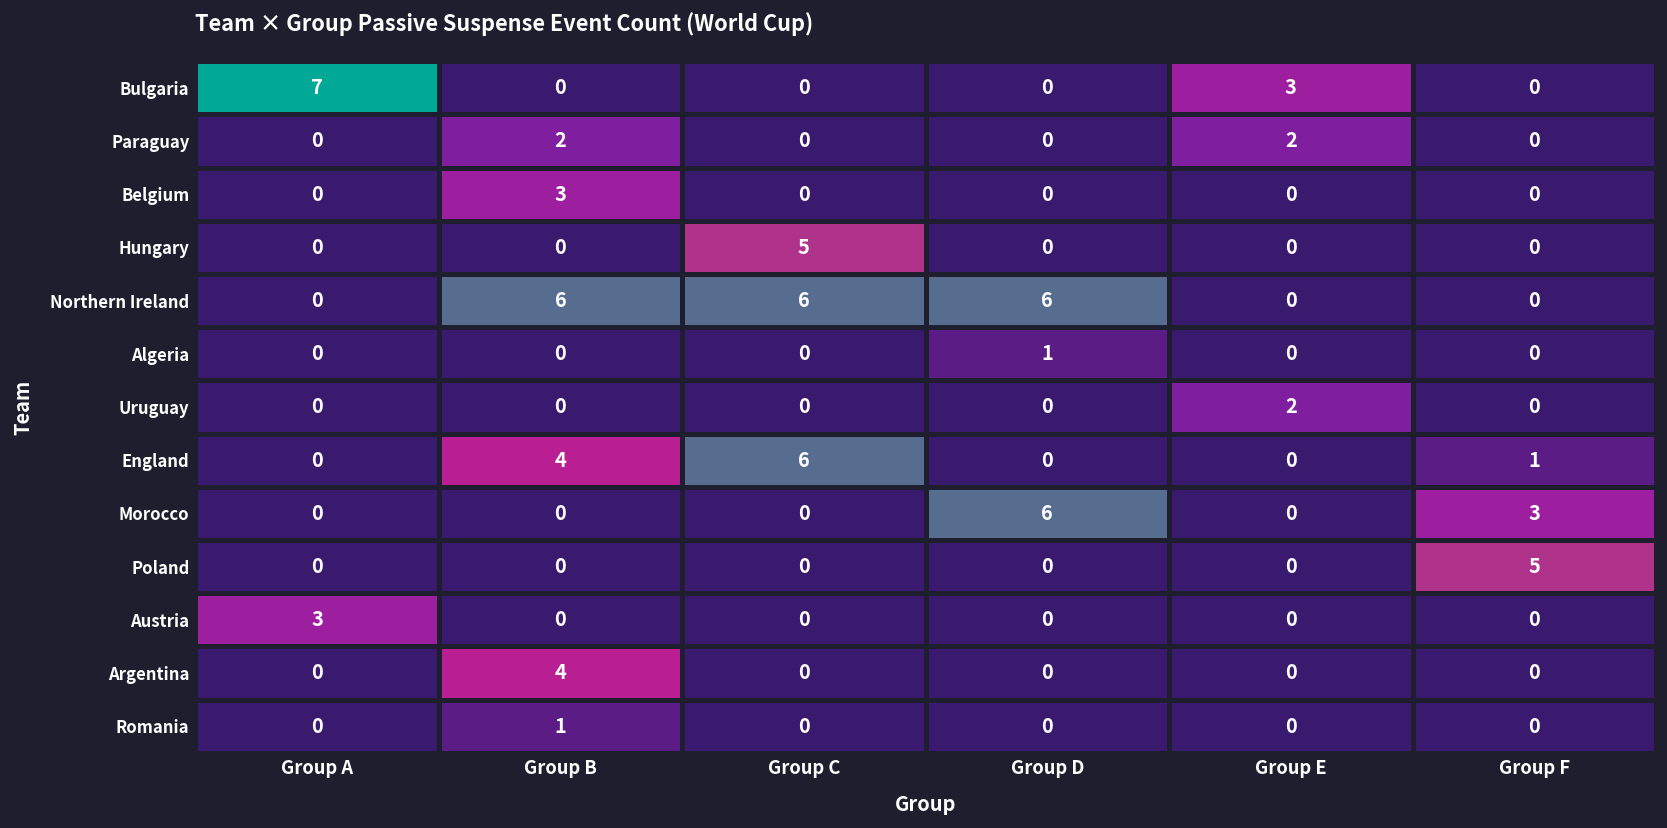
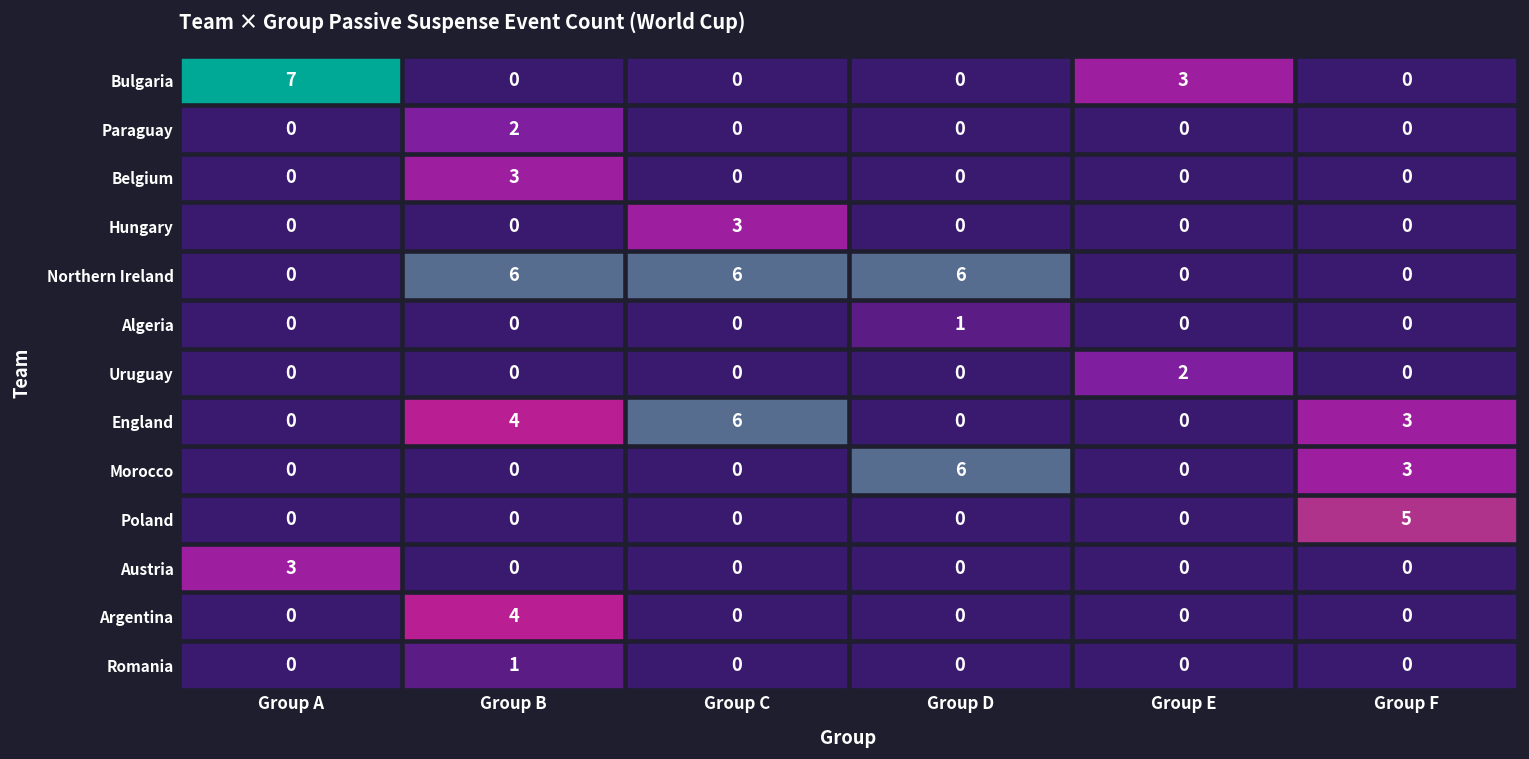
  {
    "Bulgaria": {
      "Group A": 7,
      "Group B": 0,
      "Group C": 0,
      "Group D": 0,
      "Group E": 3,
      "Group F": 0
    },
    "Paraguay": {
      "Group A": 0,
      "Group B": 2,
      "Group C": 0,
      "Group D": 0,
-     "Group E": 2,
+     "Group E": 0,
      "Group F": 0
    },
    "Belgium": {
      "Group A": 0,
      "Group B": 3,
      "Group C": 0,
      "Group D": 0,
      "Group E": 0,
      "Group F": 0
    },
    "Hungary": {
      "Group A": 0,
      "Group B": 0,
-     "Group C": 5,
+     "Group C": 3,
      "Group D": 0,
      "Group E": 0,
      "Group F": 0
    },
    "Northern Ireland": {
      "Group A": 0,
      "Group B": 6,
      "Group C": 6,
      "Group D": 6,
      "Group E": 0,
      "Group F": 0
    },
    "Algeria": {
      "Group A": 0,
      "Group B": 0,
      "Group C": 0,
      "Group D": 1,
      "Group E": 0,
      "Group F": 0
    },
    "Uruguay": {
      "Group A": 0,
      "Group B": 0,
      "Group C": 0,
      "Group D": 0,
      "Group E": 2,
      "Group F": 0
    },
    "England": {
      "Group A": 0,
      "Group B": 4,
      "Group C": 6,
      "Group D": 0,
      "Group E": 0,
-     "Group F": 1
+     "Group F": 3
    },
    "Morocco": {
      "Group A": 0,
      "Group B": 0,
      "Group C": 0,
      "Group D": 6,
      "Group E": 0,
      "Group F": 3
    },
    "Poland": {
      "Group A": 0,
      "Group B": 0,
      "Group C": 0,
      "Group D": 0,
      "Group E": 0,
      "Group F": 5
    },
    "Austria": {
      "Group A": 3,
      "Group B": 0,
      "Group C": 0,
      "Group D": 0,
      "Group E": 0,
      "Group F": 0
    },
    "Argentina": {
      "Group A": 0,
      "Group B": 4,
      "Group C": 0,
      "Group D": 0,
      "Group E": 0,
      "Group F": 0
    },
    "Romania": {
      "Group A": 0,
      "Group B": 1,
      "Group C": 0,
      "Group D": 0,
      "Group E": 0,
      "Group F": 0
    }
  }
